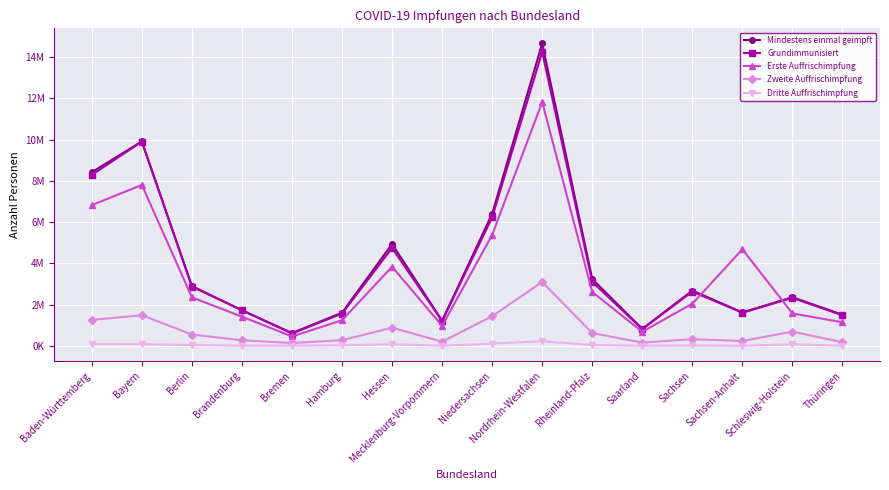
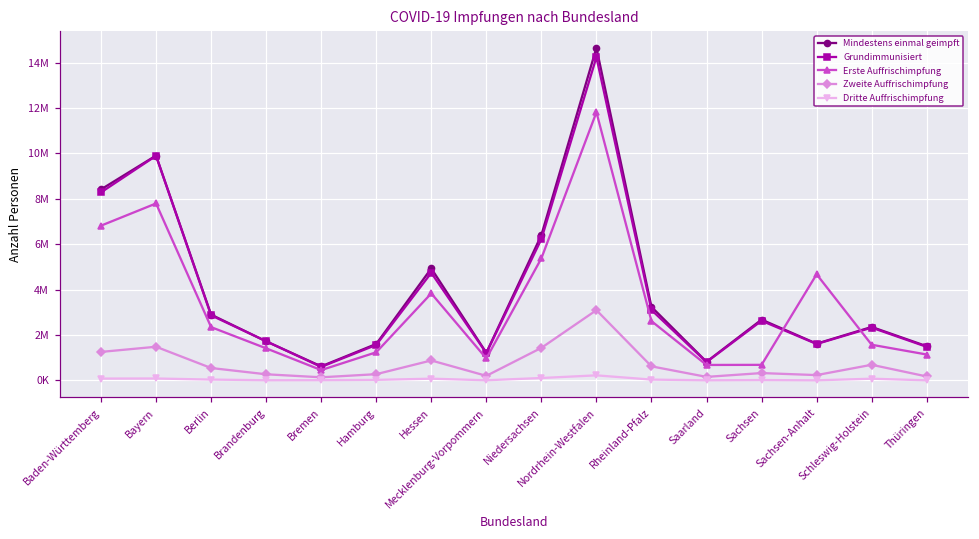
  {
    "Erste Auffrischimpfung": {
      "Baden-Württemberg": 6800000,
      "Bayern": 7800000,
      "Berlin": 2300000,
      "Brandenburg": 1400000,
      "Bremen": 500000,
      "Hamburg": 1200000,
      "Hessen": 3800000,
      "Mecklenburg-Vorpommern": 1000000,
      "Niedersachsen": 5400000,
      "Nordrhein-Westfalen": 11800000,
      "Rheinland-Pfalz": 2600000,
      "Saarland": 700000,
-     "Sachsen": 2000000,
+     "Sachsen": 700000,
      "Sachsen-Anhalt": 4700000,
      "Schleswig-Holstein": 1600000,
      "Thüringen": 1100000
    }
  }
